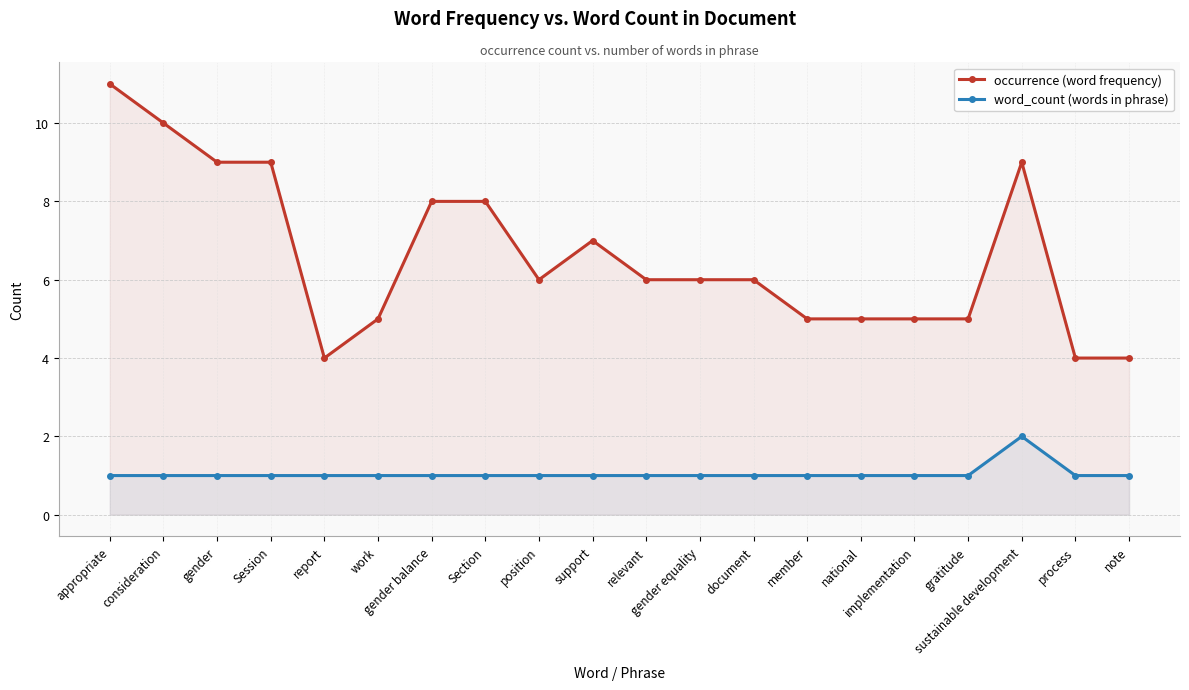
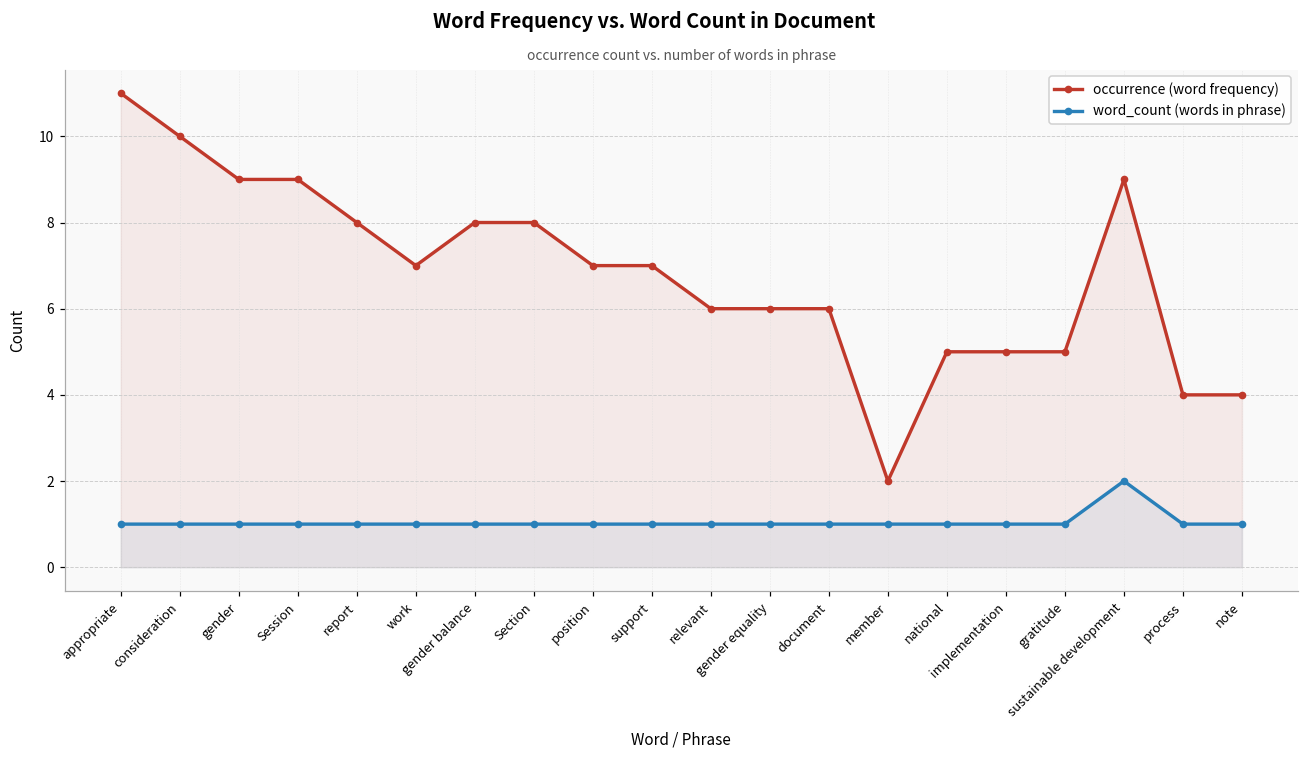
  {
    "occurrence (word frequency)": {
      "appropriate": 11,
      "consideration": 10,
      "gender": 9,
      "Session": 9,
-     "report": 4,
-     "work": 5,
+     "report": 8,
+     "work": 7,
      "gender balance": 8,
      "Section": 8,
-     "position": 6,
+     "position": 7,
      "support": 7,
      "relevant": 6,
      "gender equality": 6,
      "document": 6,
-     "member": 5,
+     "member": 2,
      "national": 5,
      "implementation": 5,
      "gratitude": 5,
      "sustainable development": 9,
      "process": 4,
      "note": 4
    },
    "word_count (words in phrase)": {
      "appropriate": 1,
      "consideration": 1,
      "gender": 1,
      "Session": 1,
      "report": 1,
      "work": 1,
      "gender balance": 1,
      "Section": 1,
      "position": 1,
      "support": 1,
      "relevant": 1,
      "gender equality": 1,
      "document": 1,
      "member": 1,
      "national": 1,
      "implementation": 1,
      "gratitude": 1,
      "sustainable development": 2,
      "process": 1,
      "note": 1
    }
  }
